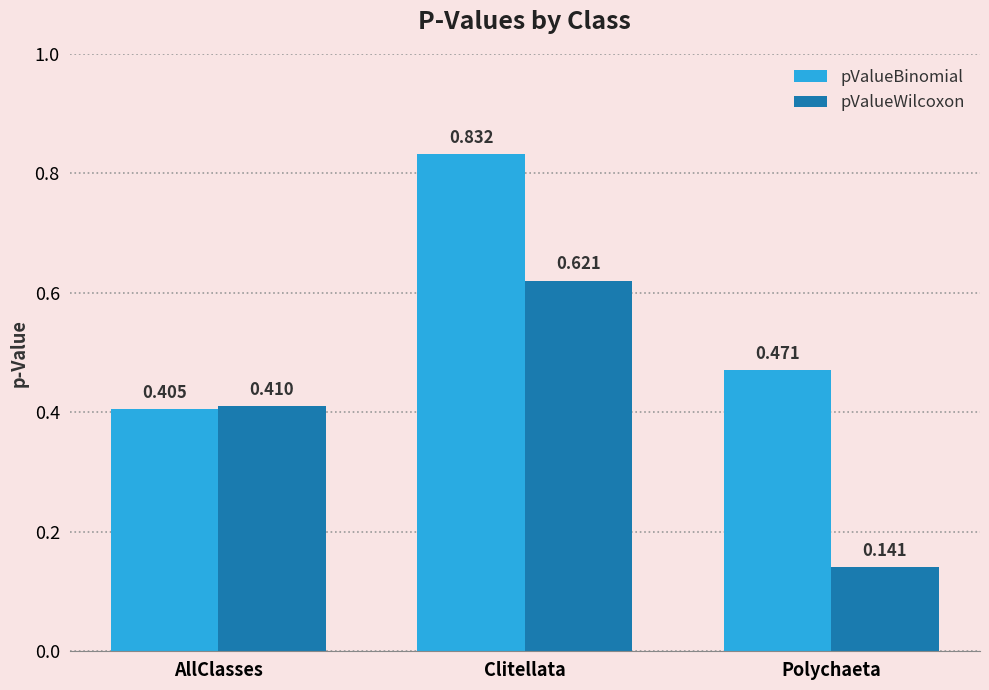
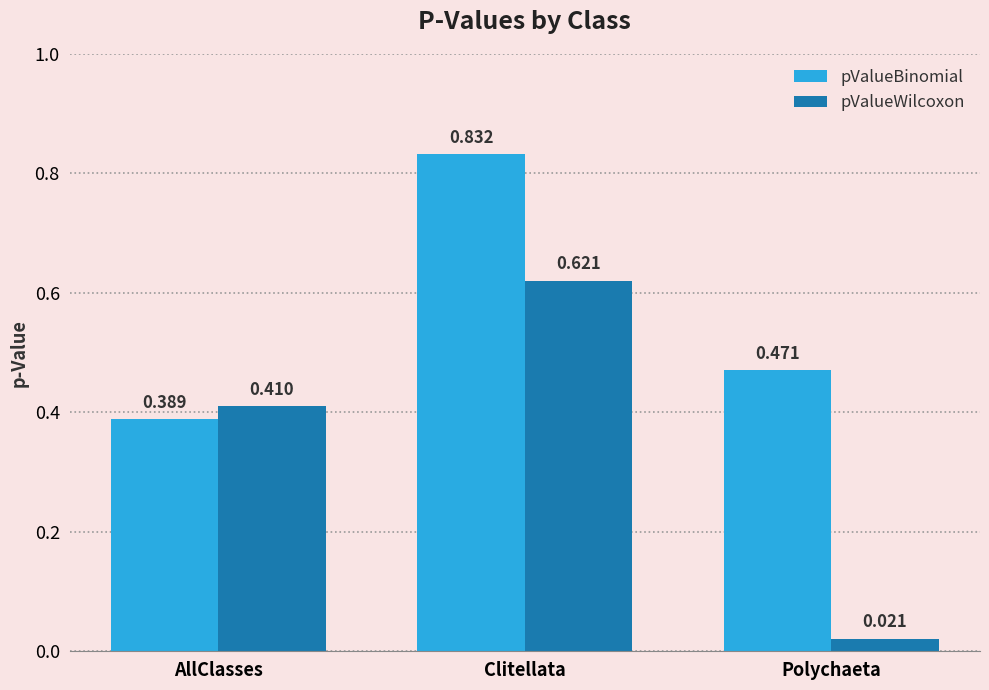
  {
    "pValueBinomial": {
-     "AllClasses": 0.405,
+     "AllClasses": 0.389,
      "Clitellata": 0.832,
      "Polychaeta": 0.471
    },
    "pValueWilcoxon": {
      "AllClasses": 0.410,
      "Clitellata": 0.621,
-     "Polychaeta": 0.141
+     "Polychaeta": 0.021
    }
  }
